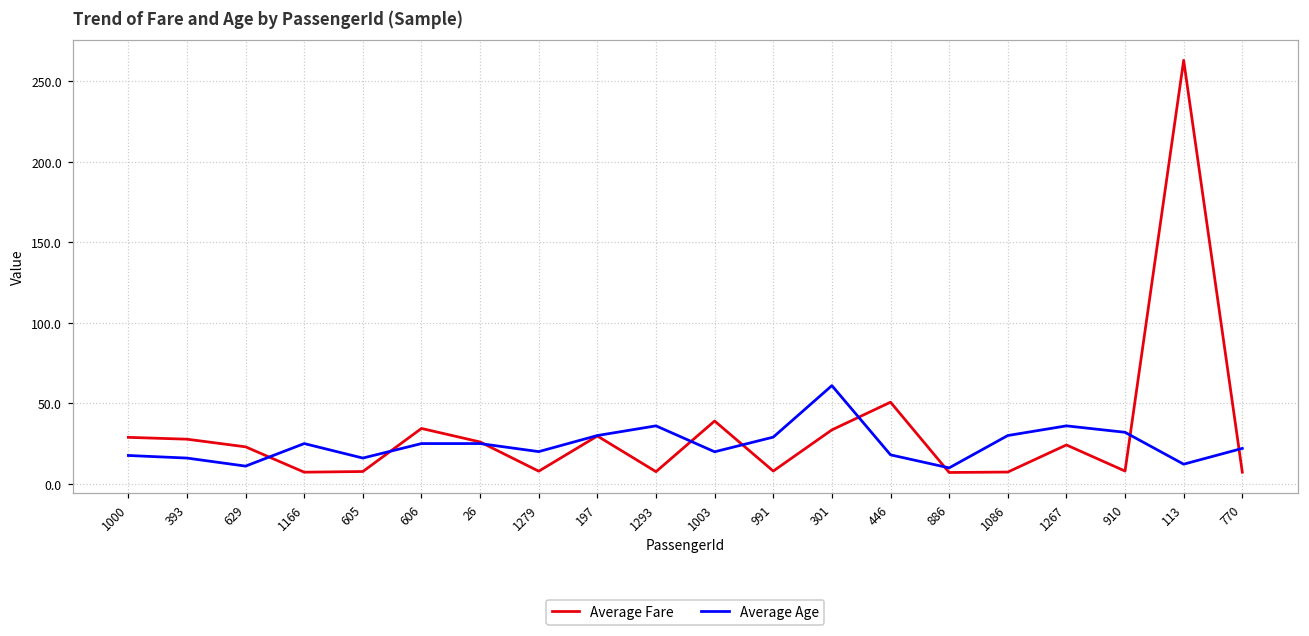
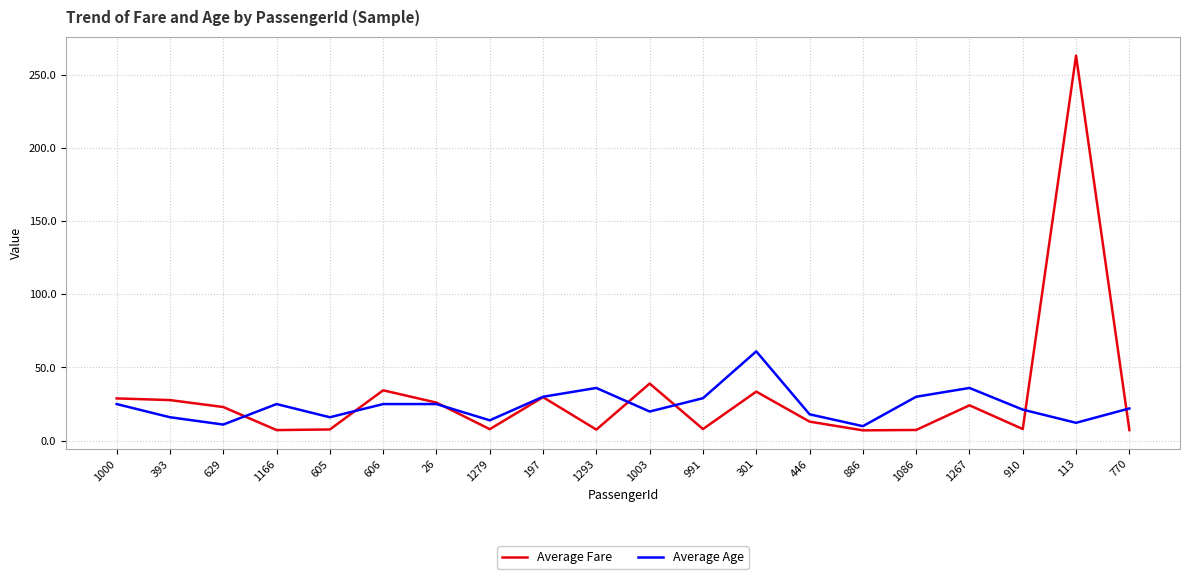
  {
    "Average Fare": {
      "1000": 29,
      "393": 28,
      "629": 23,
      "1166": 7,
      "605": 8,
      "606": 34,
      "1279": 8,
      "1293": 8,
      "1003": 39,
      "991": 8,
      "301": 34,
-     "446": 51,
+     "446": 13,
      "886": 7,
      "1086": 7,
      "1267": 24,
      "910": 8,
      "113": 263,
      "770": 7
    },
    "Average Age": {
-     "1000": 18,
+     "1000": 25,
      "393": 16,
      "629": 11,
      "1166": 25,
      "605": 16,
      "606": 25,
-     "1279": 20,
+     "1279": 14,
      "1293": 36,
      "1003": 20,
      "991": 29,
      "301": 61,
      "446": 18,
      "886": 10,
      "1086": 30,
      "1267": 36,
-     "910": 32,
+     "910": 21,
      "113": 12,
      "770": 22
    }
  }
